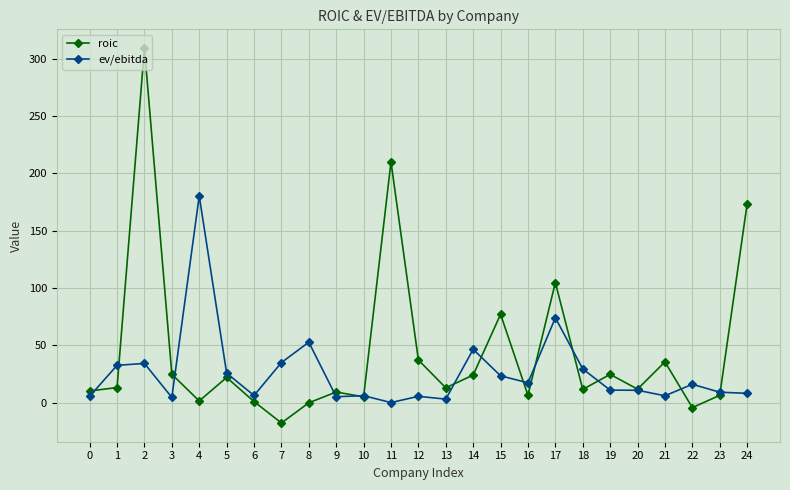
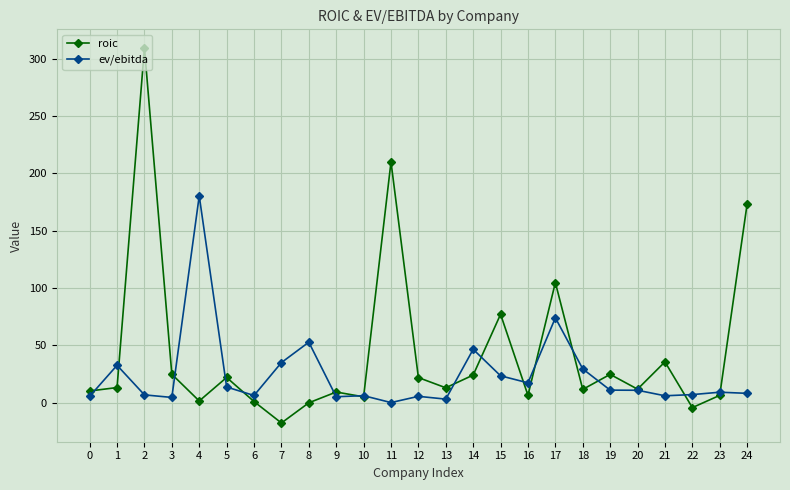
  {
    "roic": {
      "0": 10,
      "1": 13,
      "3": 25,
      "4": 1,
      "5": 22,
      "6": 1,
      "7": -18,
      "8": 0,
      "9": 9,
      "11": 210,
-     "12": 37,
+     "12": 22,
      "13": 13,
      "14": 24,
      "15": 77,
      "16": 6,
      "17": 105,
      "18": 12,
      "19": 25,
      "21": 36,
      "22": -4,
      "23": 6,
      "24": 173
    },
    "ev/ebitda": {
      "0": 5,
      "1": 33,
-     "2": 34,
+     "2": 7,
      "3": 4,
      "4": 180,
-     "5": 26,
+     "5": 14,
      "6": 6,
      "7": 35,
      "8": 53,
      "9": 5,
      "11": 0,
      "12": 5,
      "13": 3,
      "14": 46,
      "15": 23,
      "16": 17,
      "17": 74,
      "18": 29,
      "19": 11,
      "21": 6,
-     "22": 16,
+     "22": 7,
      "23": 9,
      "24": 8
    }
  }
